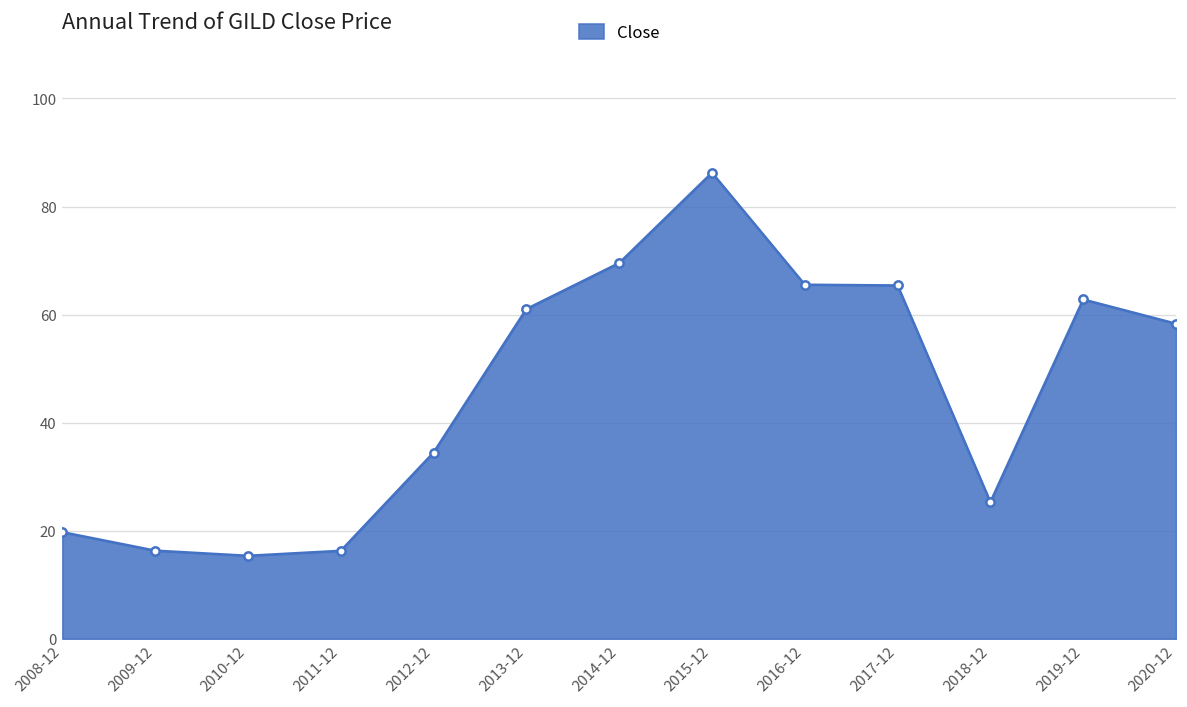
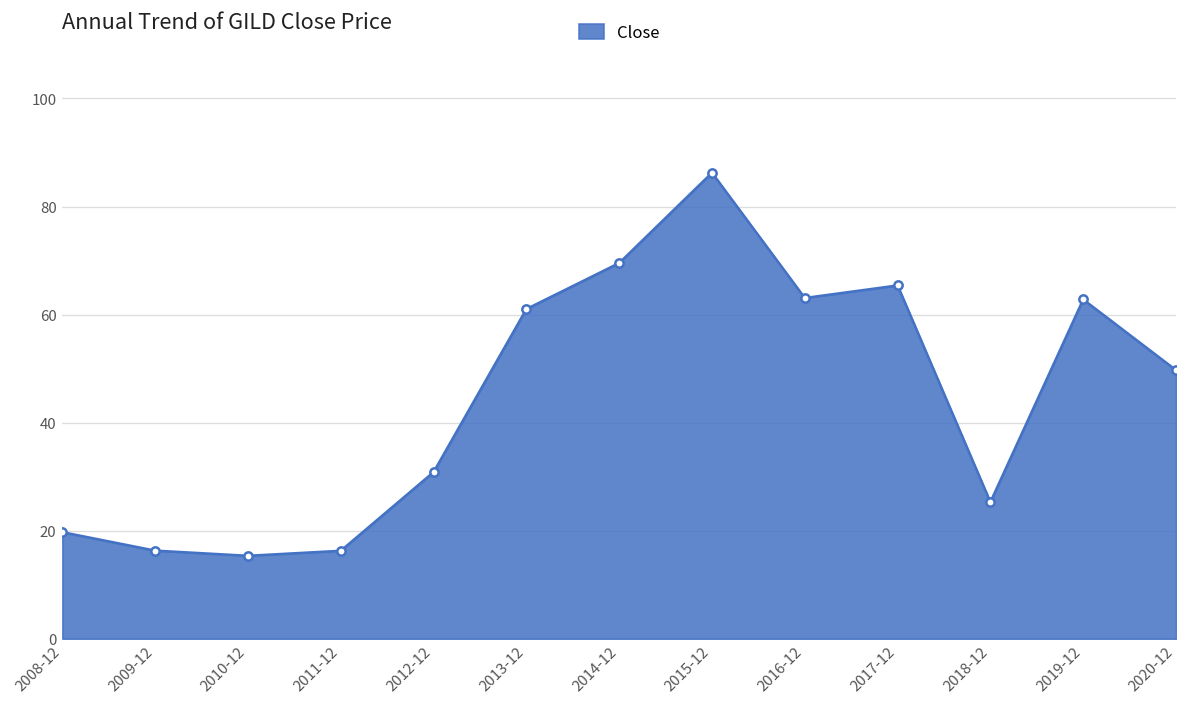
  {
    "2008-12": 20,
    "2009-12": 16,
    "2010-12": 15,
    "2011-12": 16,
-   "2012-12": 34,
+   "2012-12": 31,
    "2013-12": 61,
    "2014-12": 70,
    "2015-12": 86,
-   "2016-12": 66,
+   "2016-12": 63,
    "2017-12": 65,
    "2018-12": 25,
    "2019-12": 63,
-   "2020-12": 58
+   "2020-12": 50
  }
